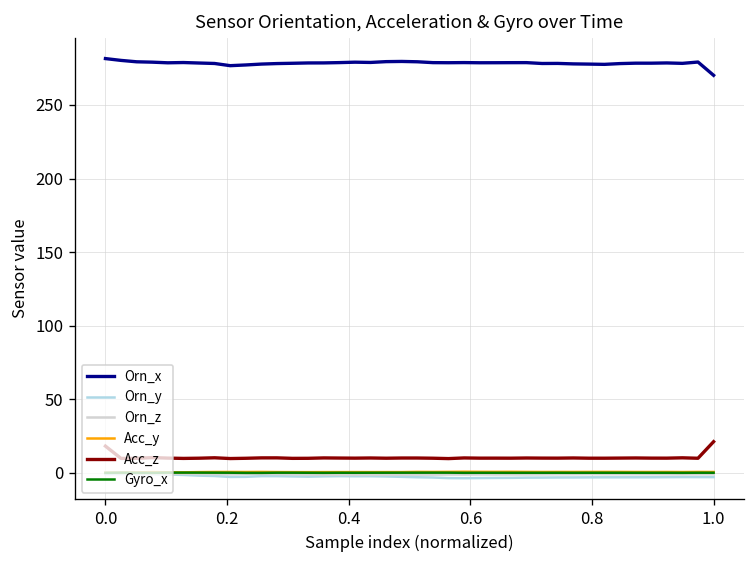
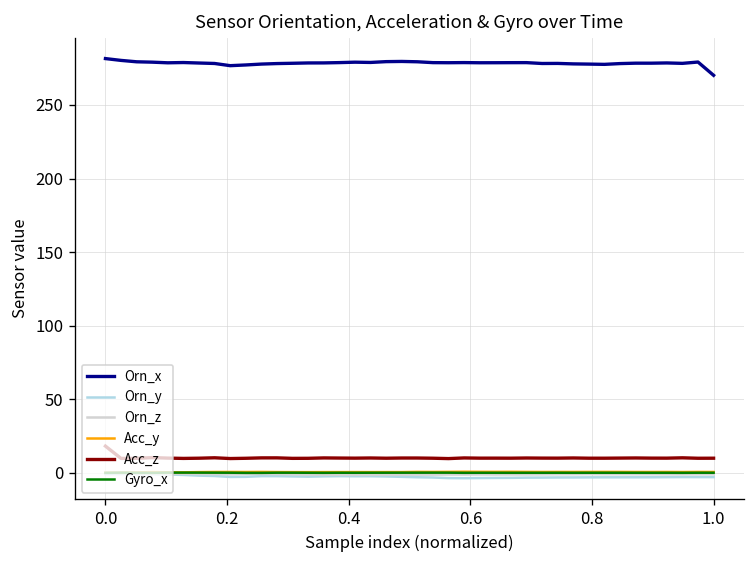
  {
    "Orn_x": {
      "0.0": 282,
      "1.0": 270
    },
    "Acc_z": {
-     "1.0": 21
+     "1.0": 10
    }
  }
